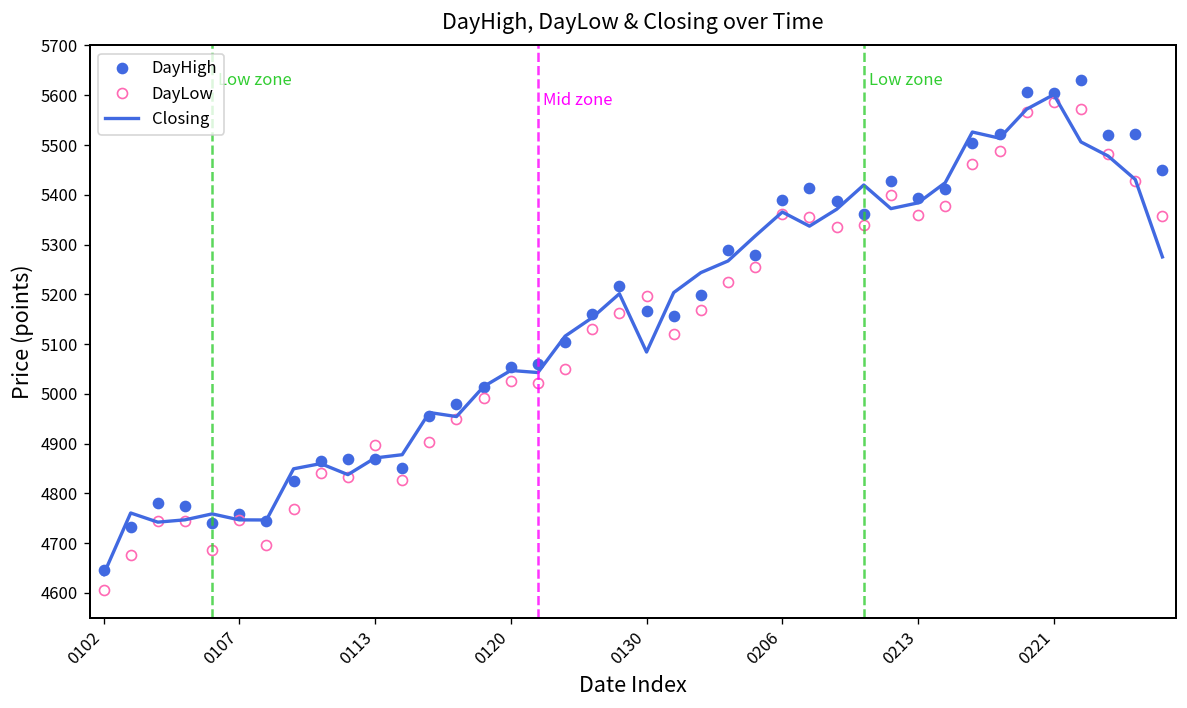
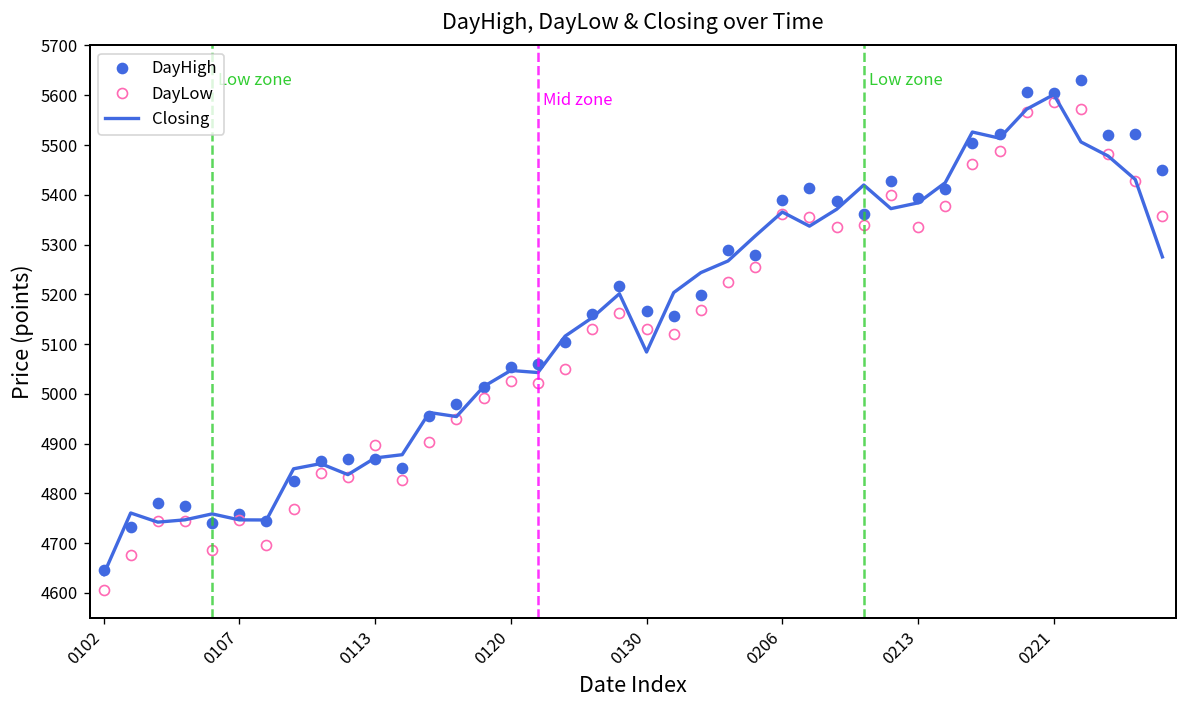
  {
    "DayLow": {
      "0102": 4610,
      "0113": 4900,
      "0120": 5030,
-     "0130": 5200,
-     "0213": 5360,
+     "0130": 5130,
+     "0213": 5340,
      "0221": 5590
    }
  }
